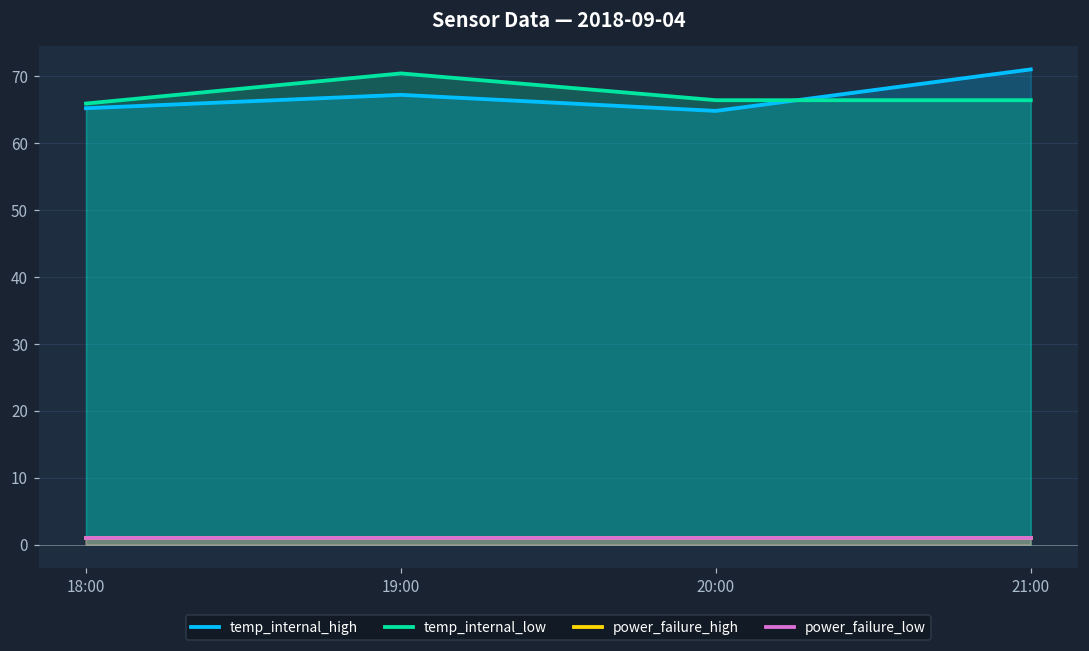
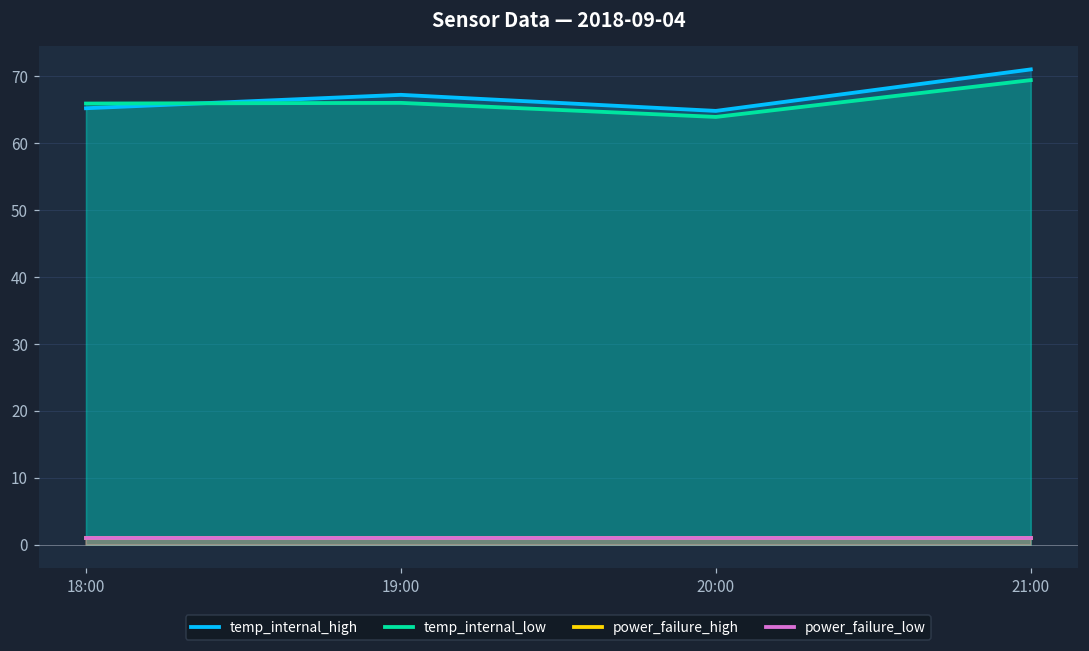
  {
    "temp_internal_high": {
      "18:00": 65,
      "19:00": 67,
      "20:00": 65,
      "21:00": 71
    },
    "temp_internal_low": {
      "18:00": 66,
-     "19:00": 70,
-     "20:00": 66,
-     "21:00": 66
+     "19:00": 66,
+     "20:00": 64,
+     "21:00": 69
    },
    "power_failure_low": {
      "18:00": 1,
      "19:00": 1,
      "20:00": 1,
      "21:00": 1
    }
  }
